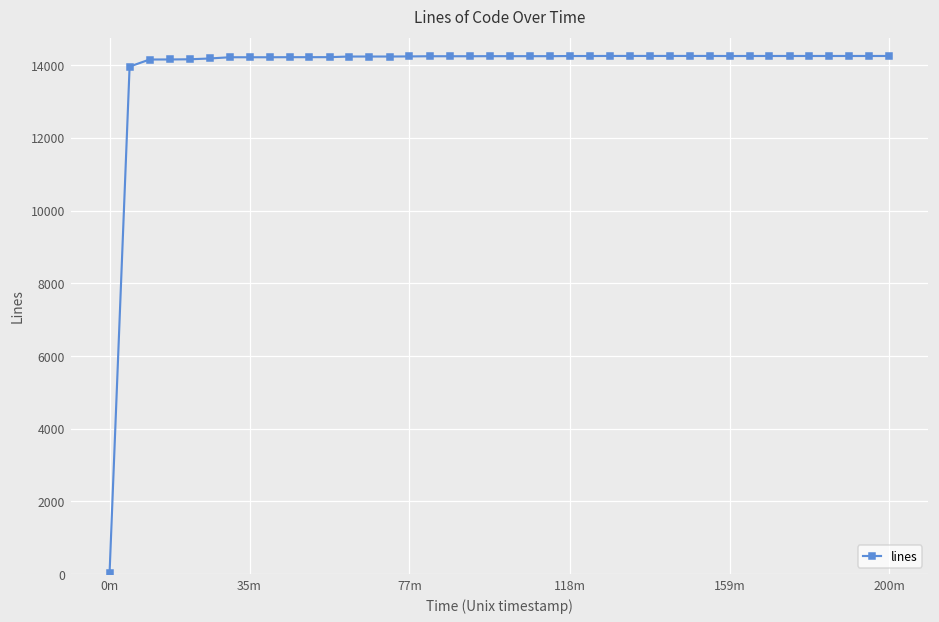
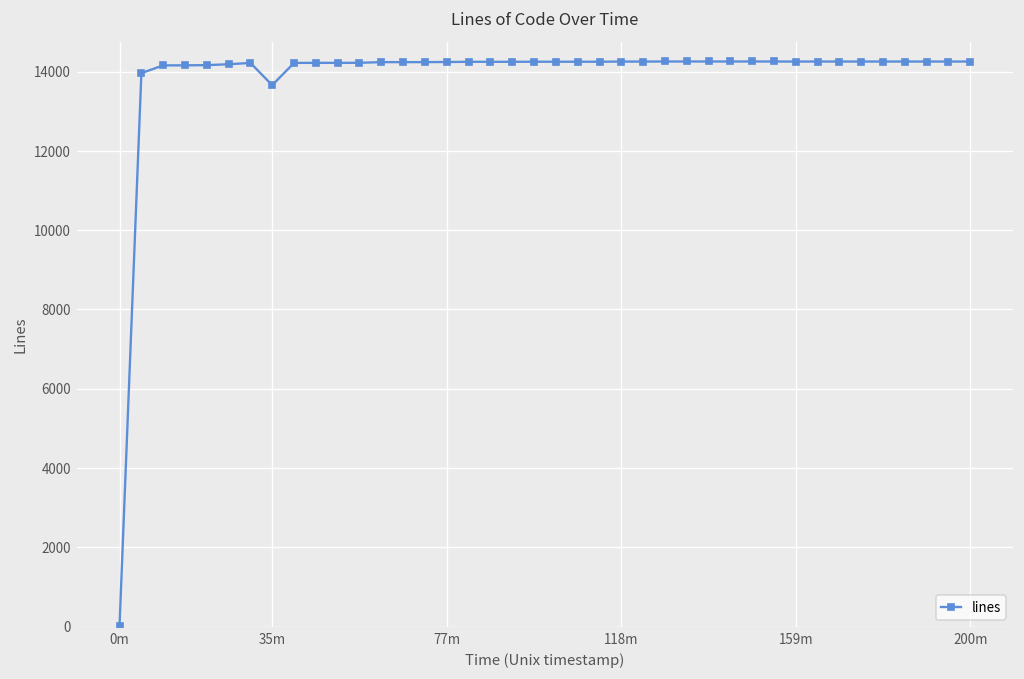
  {
    "0m": 0,
-   "35m": 14200,
+   "35m": 13700,
    "77m": 14200,
    "118m": 14300,
    "159m": 14300,
    "200m": 14300
  }
